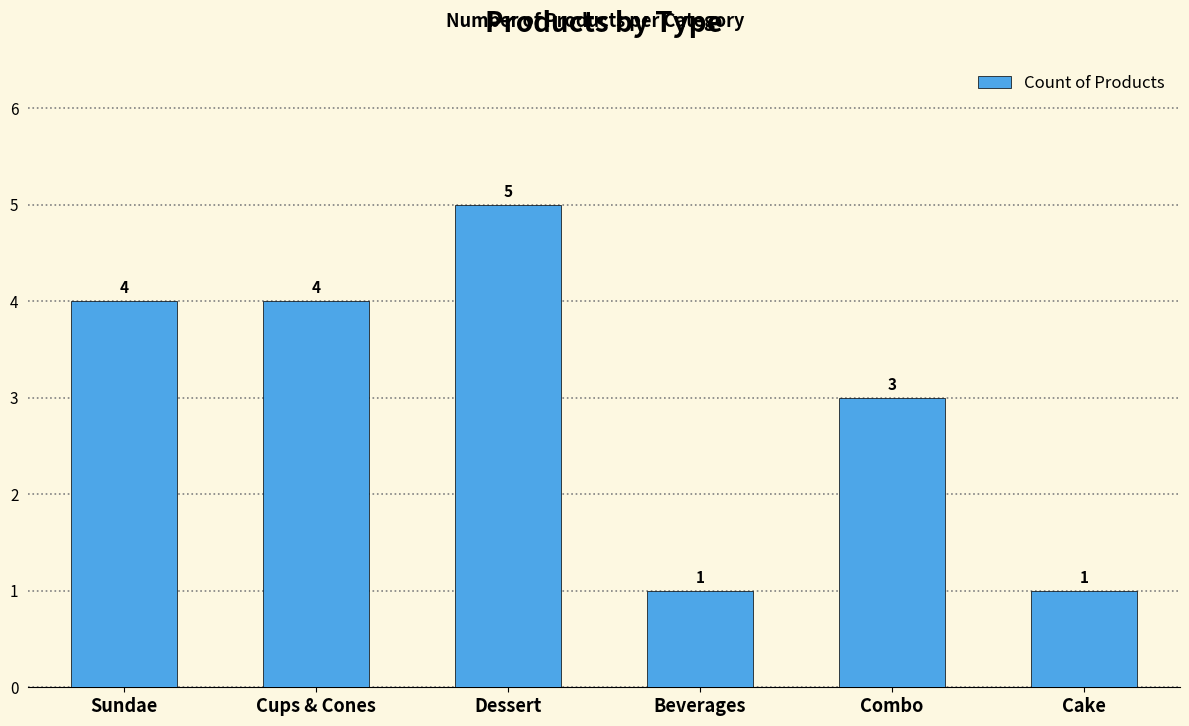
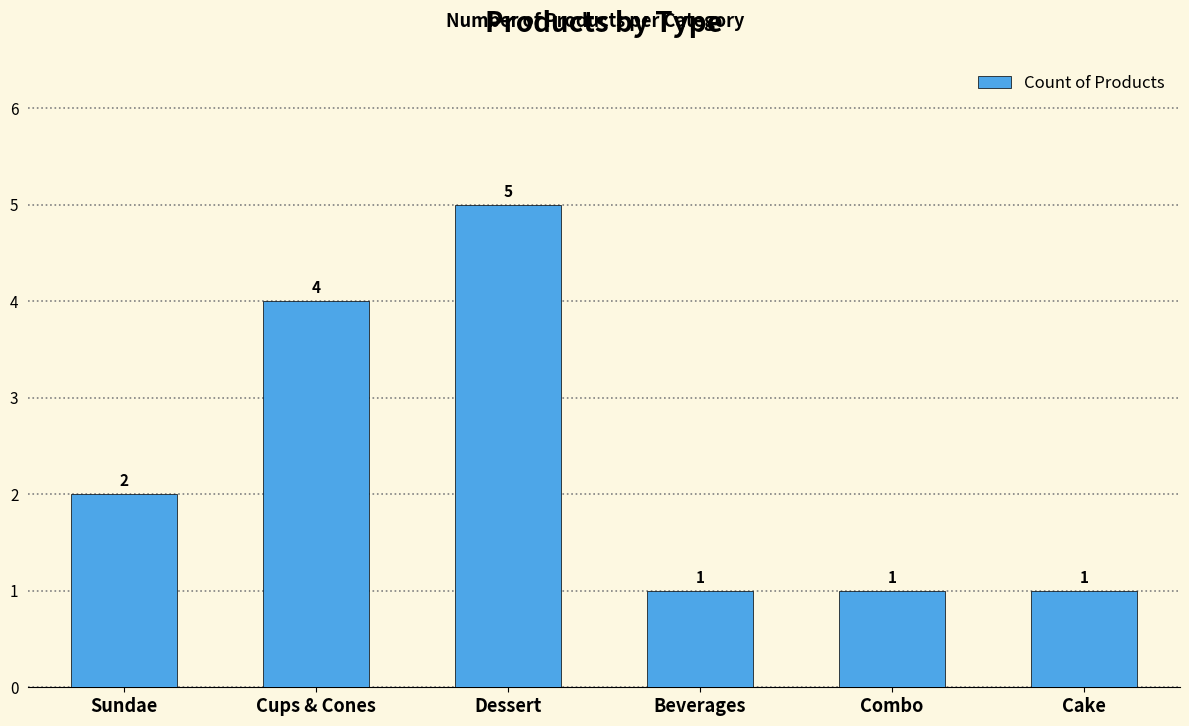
  {
-   "Sundae": 4,
+   "Sundae": 2,
    "Cups & Cones": 4,
    "Dessert": 5,
    "Beverages": 1,
-   "Combo": 3,
+   "Combo": 1,
    "Cake": 1
  }
